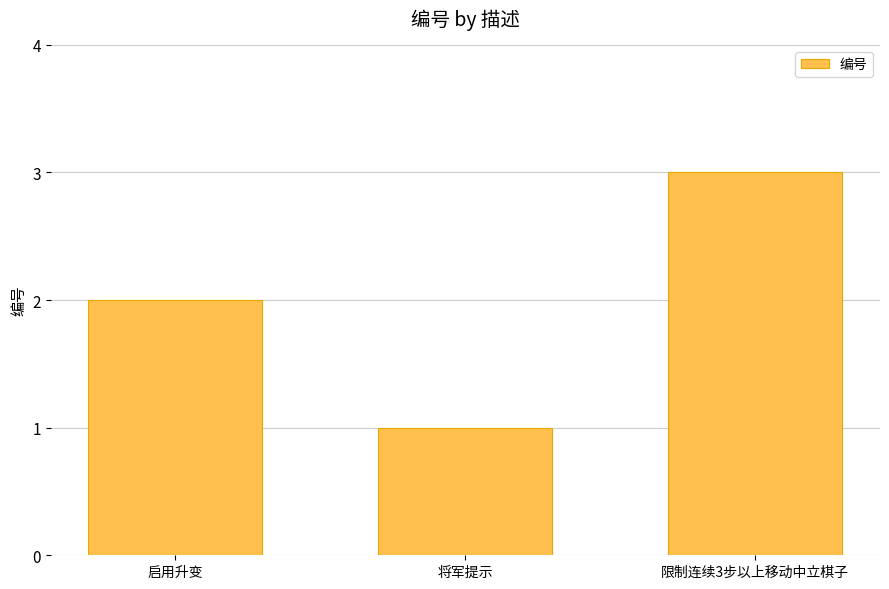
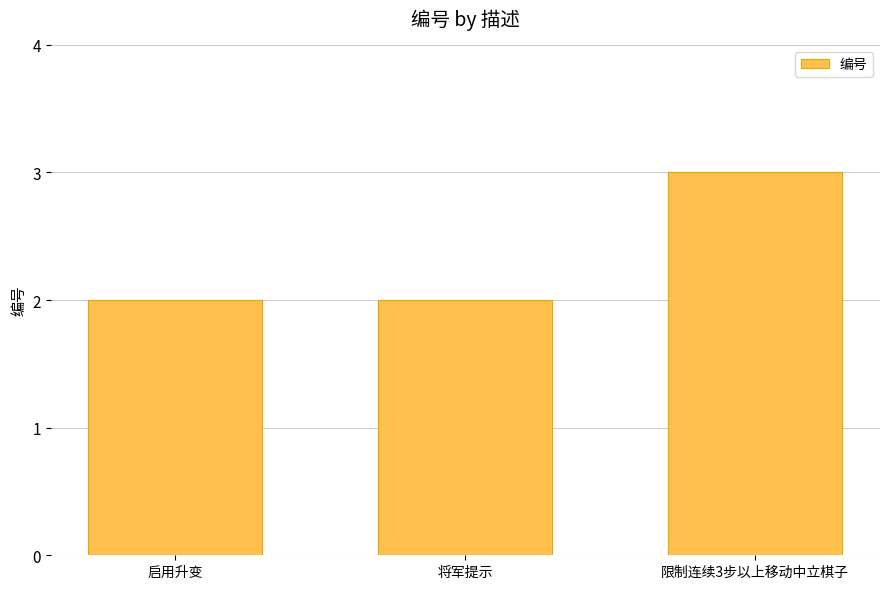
  {
    "启用升变": 2,
-   "将军提示": 1,
+   "将军提示": 2,
    "限制连续3步以上移动中立棋子": 3
  }
